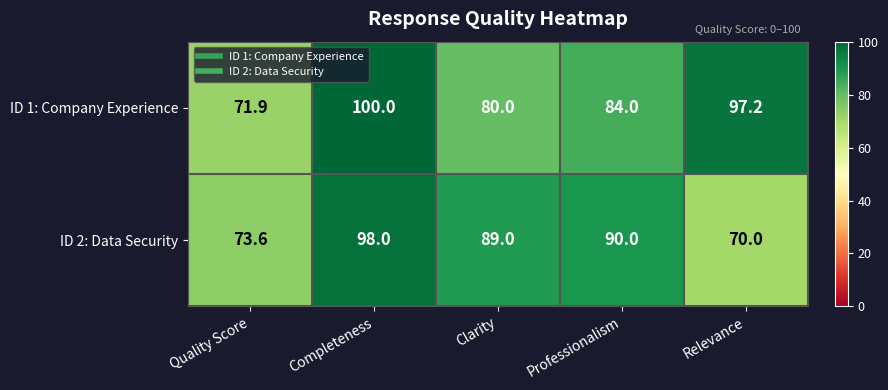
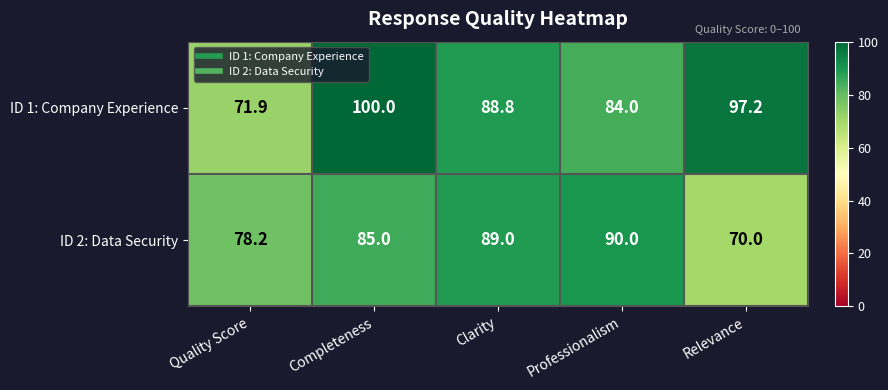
  {
    "ID 1: Company Experience": {
      "Quality Score": 71.9,
      "Completeness": 100.0,
-     "Clarity": 80.0,
+     "Clarity": 88.8,
      "Professionalism": 84.0,
      "Relevance": 97.2
    },
    "ID 2: Data Security": {
-     "Quality Score": 73.6,
-     "Completeness": 98.0,
+     "Quality Score": 78.2,
+     "Completeness": 85.0,
      "Clarity": 89.0,
      "Professionalism": 90.0,
      "Relevance": 70.0
    }
  }
